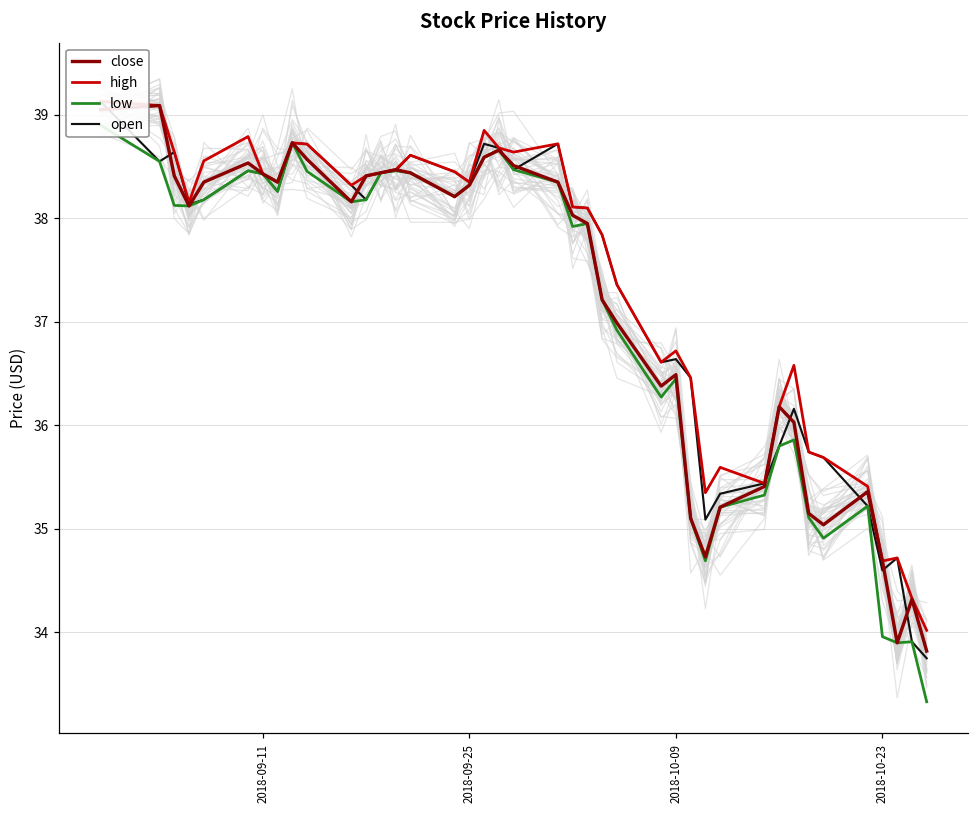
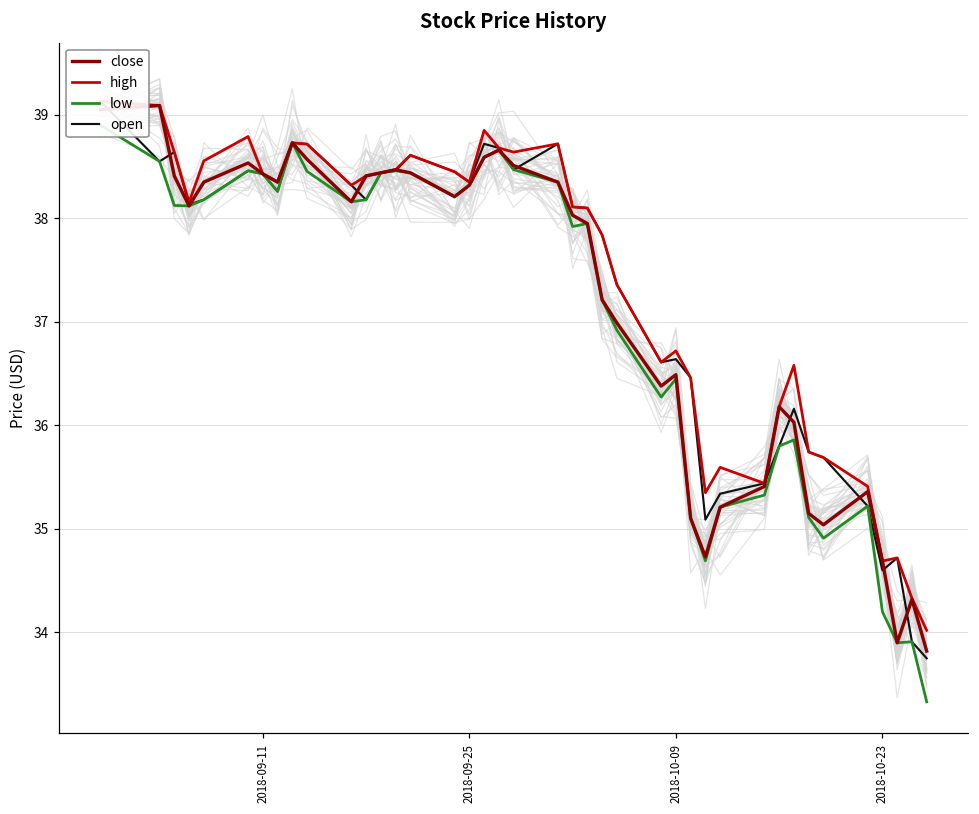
  {
    "low": {
-     "2018-10-23": 34.0
+     "2018-10-23": 34.2
    }
  }
